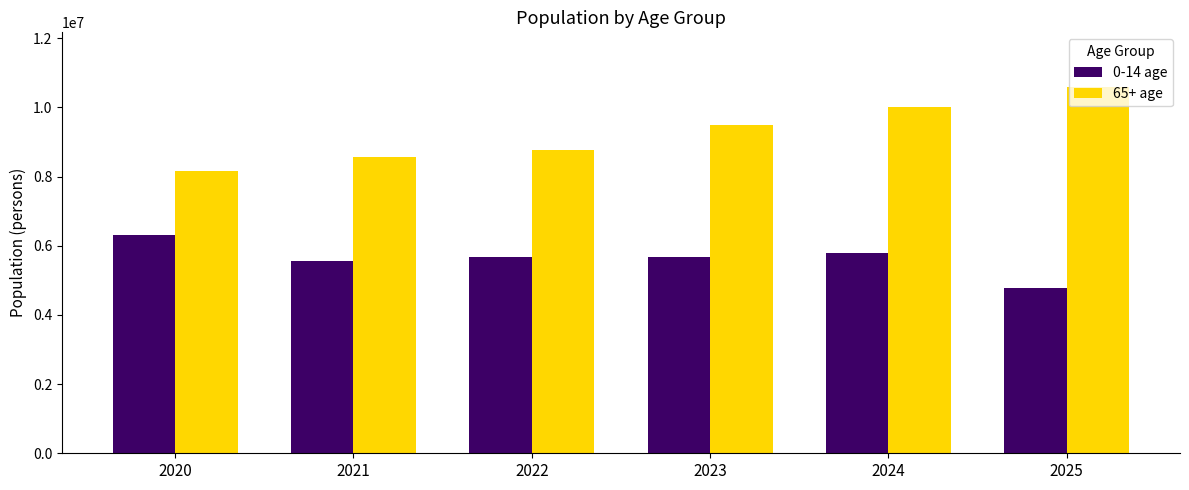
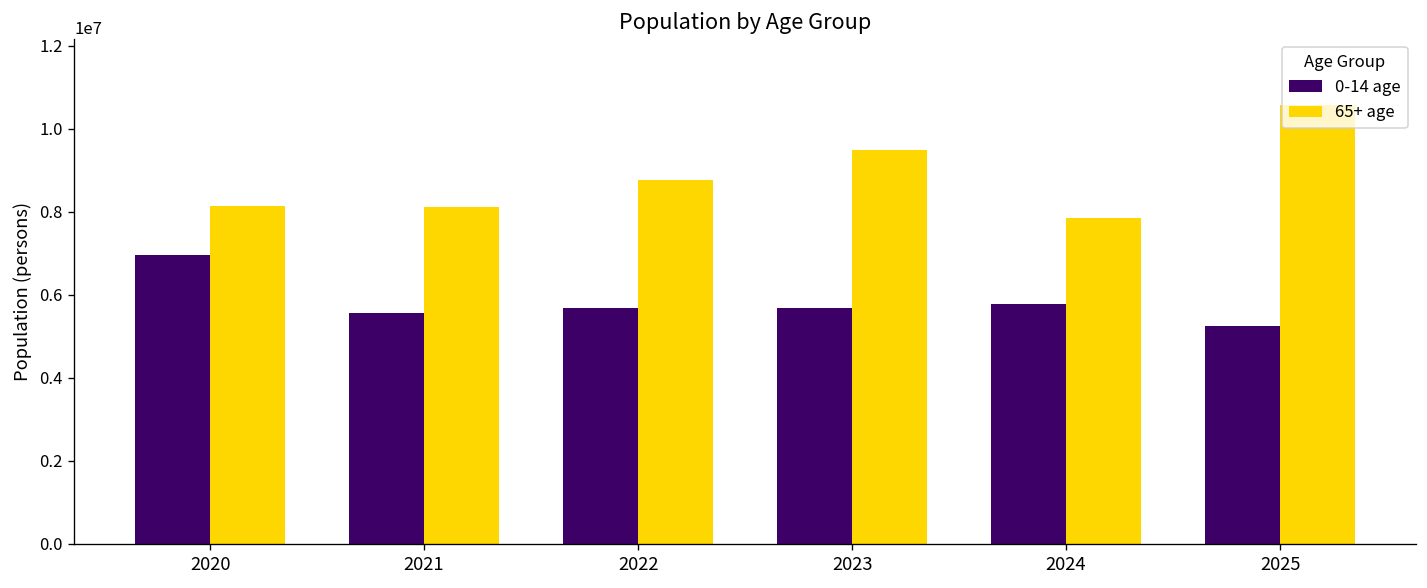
  {
    "0-14 age": {
-     "2020": 6300000,
+     "2020": 7000000,
      "2021": 5600000,
      "2022": 5700000,
      "2023": 5700000,
      "2024": 5800000,
-     "2025": 4800000
+     "2025": 5300000
    },
    "65+ age": {
      "2020": 8200000,
-     "2021": 8600000,
+     "2021": 8100000,
      "2022": 8800000,
      "2023": 9500000,
-     "2024": 10000000
+     "2024": 7900000
    }
  }
